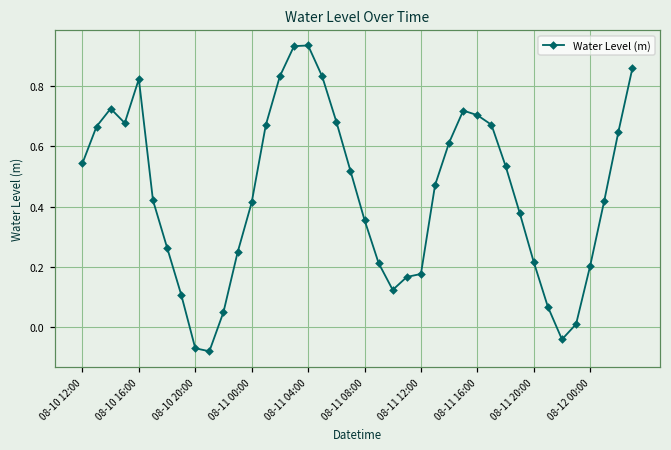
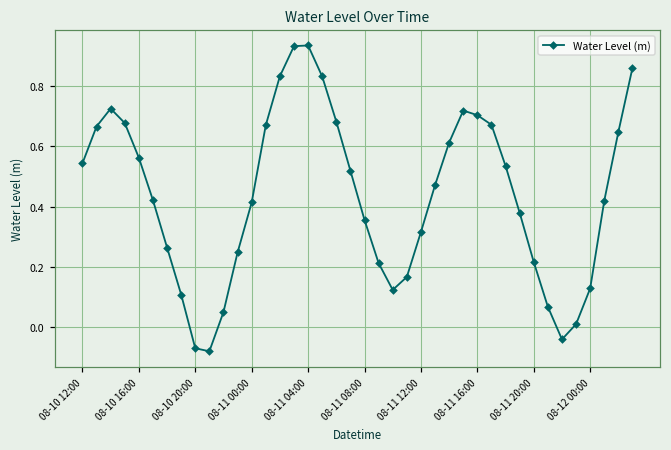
  {
    "08-10 12:00": 0.54,
-   "08-10 16:00": 0.82,
+   "08-10 16:00": 0.56,
    "08-10 20:00": -0.07,
    "08-11 00:00": 0.41,
    "08-11 04:00": 0.94,
    "08-11 08:00": 0.36,
-   "08-11 12:00": 0.18,
+   "08-11 12:00": 0.32,
    "08-11 16:00": 0.70,
    "08-11 20:00": 0.22,
-   "08-12 00:00": 0.20
+   "08-12 00:00": 0.13
  }
